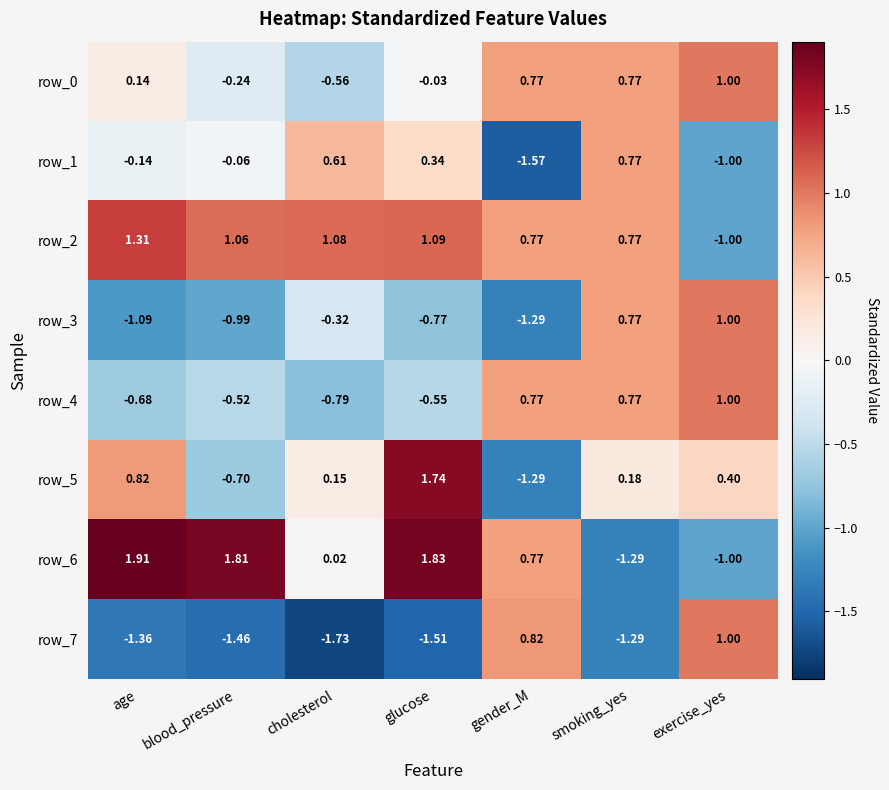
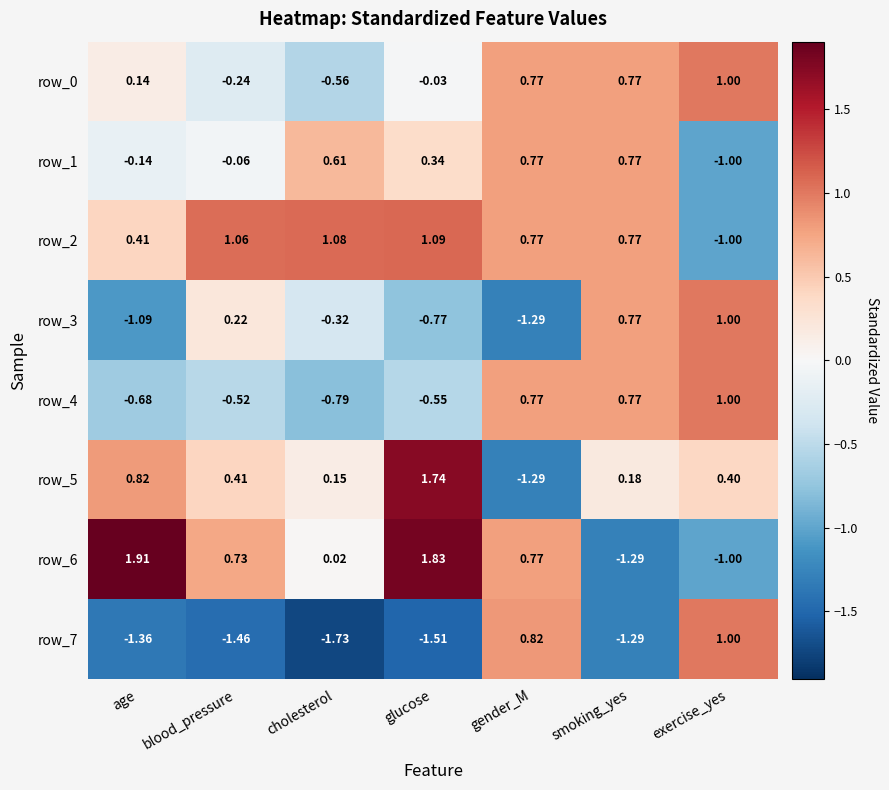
  {
    "row_0": {
      "age": 0.14,
      "blood_pressure": -0.24,
      "cholesterol": -0.56,
      "glucose": -0.03,
      "gender_M": 0.77,
      "smoking_yes": 0.77,
      "exercise_yes": 1.00
    },
    "row_1": {
      "age": -0.14,
      "blood_pressure": -0.06,
      "cholesterol": 0.61,
      "glucose": 0.34,
-     "gender_M": -1.57,
+     "gender_M": 0.77,
      "smoking_yes": 0.77,
      "exercise_yes": -1.00
    },
    "row_2": {
-     "age": 1.31,
+     "age": 0.41,
      "blood_pressure": 1.06,
      "cholesterol": 1.08,
      "glucose": 1.09,
      "gender_M": 0.77,
      "smoking_yes": 0.77,
      "exercise_yes": -1.00
    },
    "row_3": {
      "age": -1.09,
-     "blood_pressure": -0.99,
+     "blood_pressure": 0.22,
      "cholesterol": -0.32,
      "glucose": -0.77,
      "gender_M": -1.29,
      "smoking_yes": 0.77,
      "exercise_yes": 1.00
    },
    "row_4": {
      "age": -0.68,
      "blood_pressure": -0.52,
      "cholesterol": -0.79,
      "glucose": -0.55,
      "gender_M": 0.77,
      "smoking_yes": 0.77,
      "exercise_yes": 1.00
    },
    "row_5": {
      "age": 0.82,
-     "blood_pressure": -0.70,
+     "blood_pressure": 0.41,
      "cholesterol": 0.15,
      "glucose": 1.74,
      "gender_M": -1.29,
      "smoking_yes": 0.18,
      "exercise_yes": 0.40
    },
    "row_6": {
      "age": 1.91,
-     "blood_pressure": 1.81,
+     "blood_pressure": 0.73,
      "cholesterol": 0.02,
      "glucose": 1.83,
      "gender_M": 0.77,
      "smoking_yes": -1.29,
      "exercise_yes": -1.00
    },
    "row_7": {
      "age": -1.36,
      "blood_pressure": -1.46,
      "cholesterol": -1.73,
      "glucose": -1.51,
      "gender_M": 0.82,
      "smoking_yes": -1.29,
      "exercise_yes": 1.00
    }
  }
